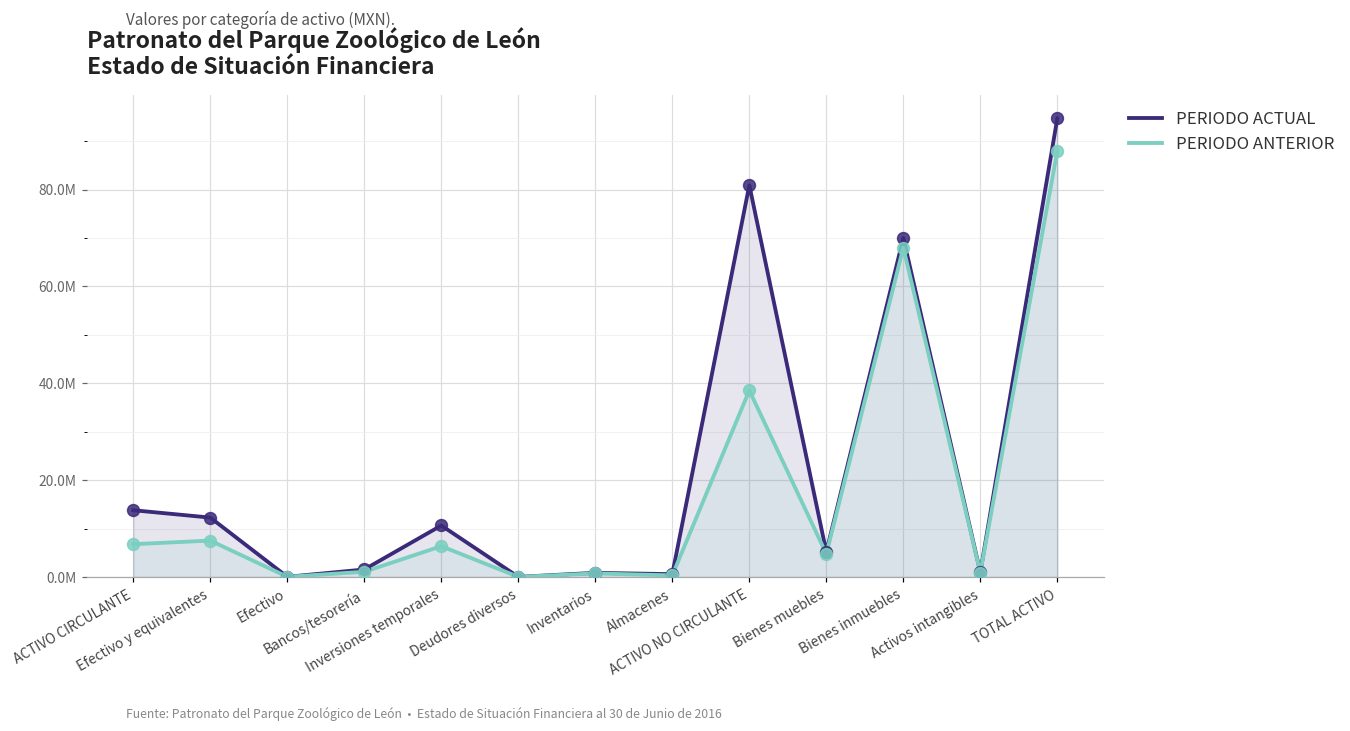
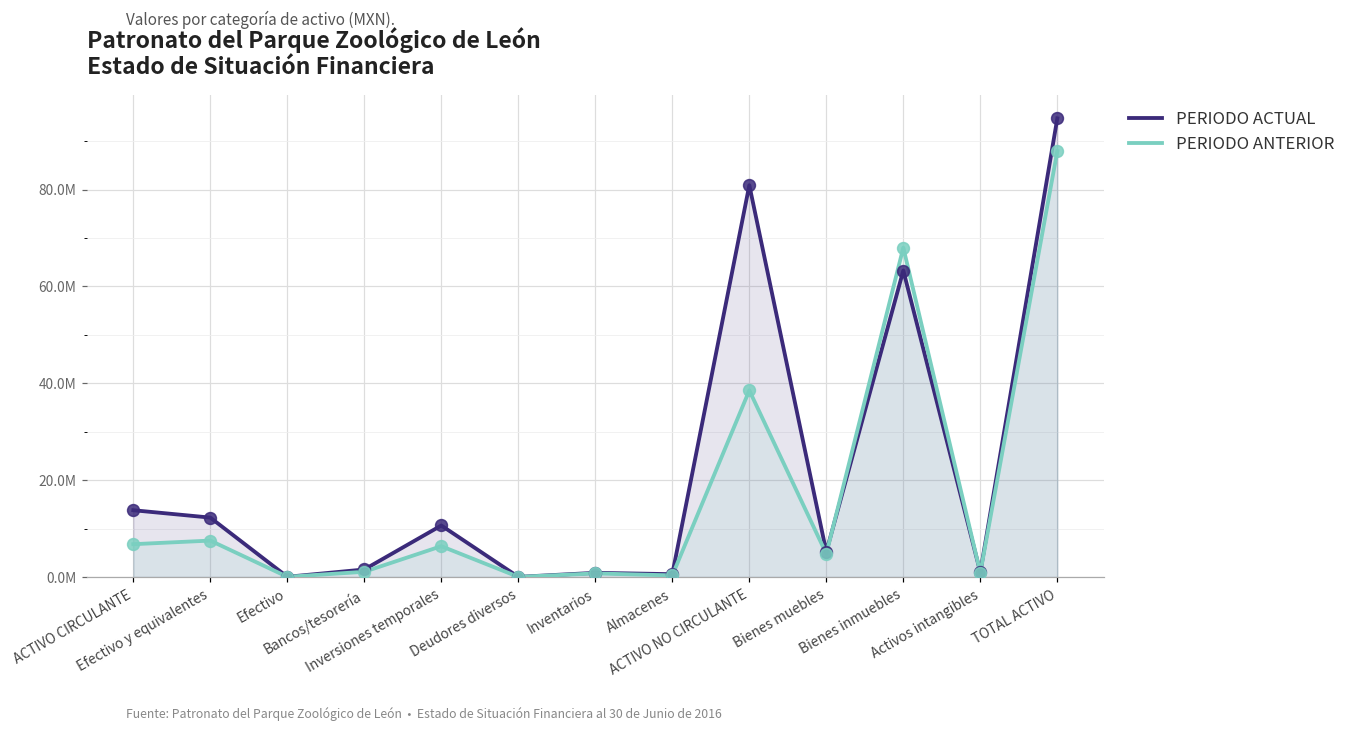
  {
    "PERIODO ACTUAL": {
      "ACTIVO CIRCULANTE": 14000000,
      "Efectivo y equivalentes": 12000000,
      "Inversiones temporales": 11000000,
      "ACTIVO NO CIRCULANTE": 81000000,
-     "Bienes inmuebles": 70000000,
+     "Bienes inmuebles": 63000000,
      "TOTAL ACTIVO": 95000000
    },
    "PERIODO ANTERIOR": {
      "ACTIVO CIRCULANTE": 7000000,
      "Efectivo y equivalentes": 8000000,
      "Inversiones temporales": 6000000,
      "ACTIVO NO CIRCULANTE": 39000000,
      "Bienes inmuebles": 68000000,
      "TOTAL ACTIVO": 88000000
    }
  }
